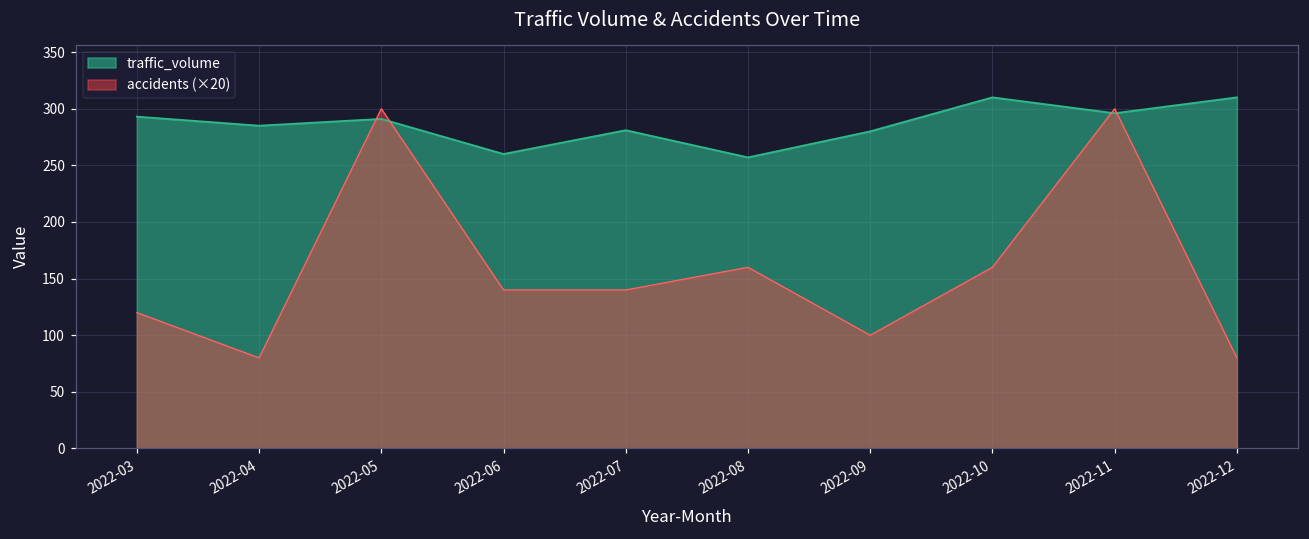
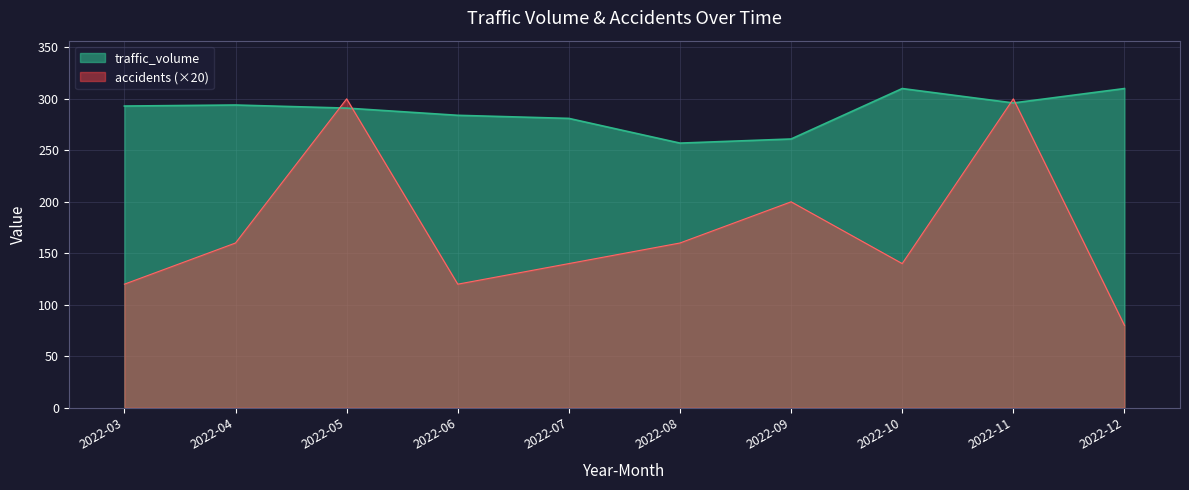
  {
    "traffic_volume": {
      "2022-03": 293,
-     "2022-04": 285,
+     "2022-04": 294,
      "2022-05": 291,
-     "2022-06": 260,
+     "2022-06": 284,
      "2022-07": 281,
      "2022-08": 257,
-     "2022-09": 280,
+     "2022-09": 261,
      "2022-10": 310,
      "2022-11": 296,
      "2022-12": 310
    },
    "accidents (×20)": {
      "2022-03": 120,
-     "2022-04": 80,
+     "2022-04": 160,
      "2022-05": 300,
-     "2022-06": 140,
+     "2022-06": 120,
      "2022-07": 140,
      "2022-08": 160,
-     "2022-09": 100,
-     "2022-10": 160,
+     "2022-09": 200,
+     "2022-10": 140,
      "2022-11": 300,
      "2022-12": 80
    }
  }
